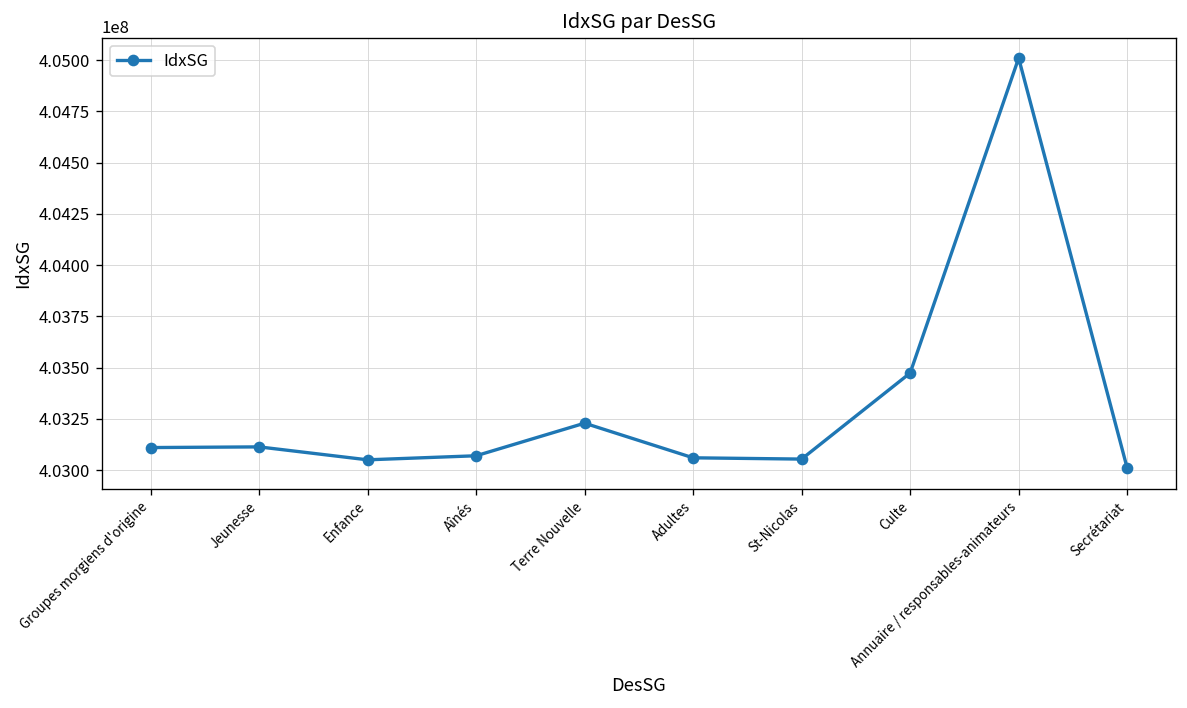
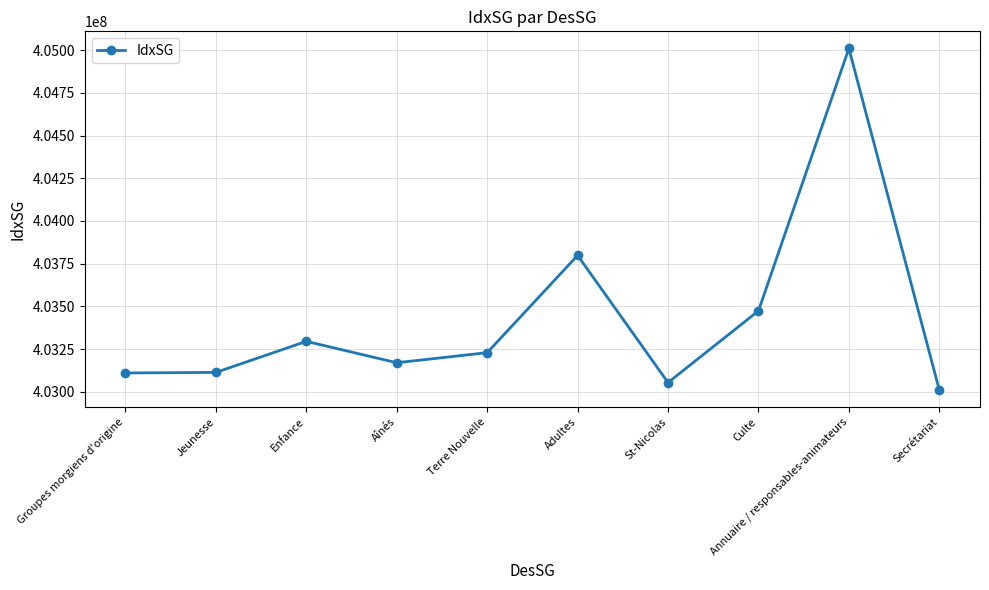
  {
    "Groupes morgiens d'origine": 403110000,
    "Jeunesse": 403110000,
-   "Enfance": 403050000,
-   "Aînés": 403070000,
+   "Enfance": 403300000,
+   "Aînés": 403170000,
    "Terre Nouvelle": 403230000,
-   "Adultes": 403060000,
+   "Adultes": 403800000,
    "St-Nicolas": 403050000,
    "Culte": 403470000,
    "Annuaire / responsables-animateurs": 405010000,
    "Secrétariat": 403010000
  }
